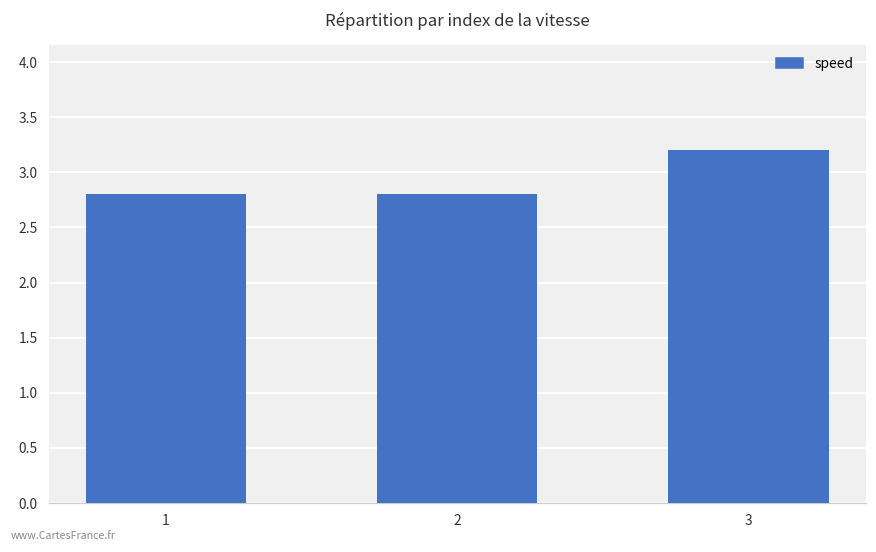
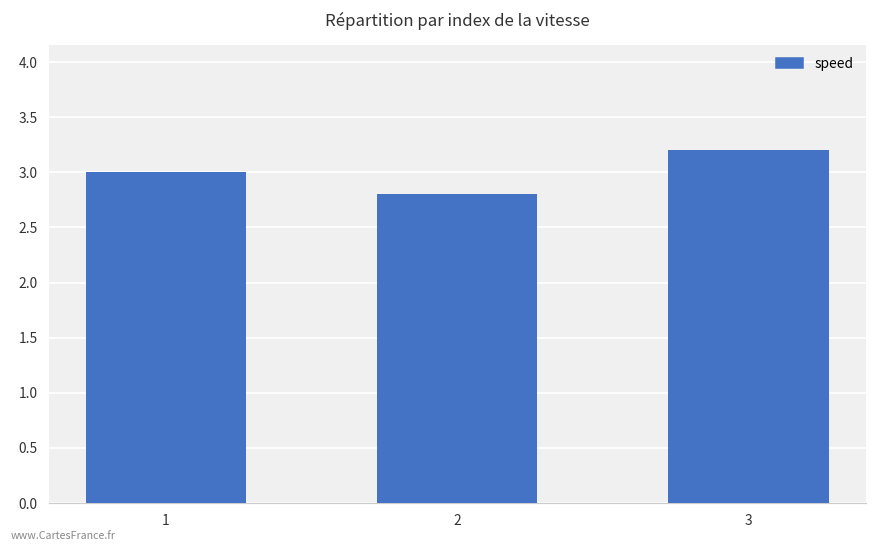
  {
-   "1": 2.8,
+   "1": 3.0,
    "2": 2.8,
    "3": 3.2
  }
